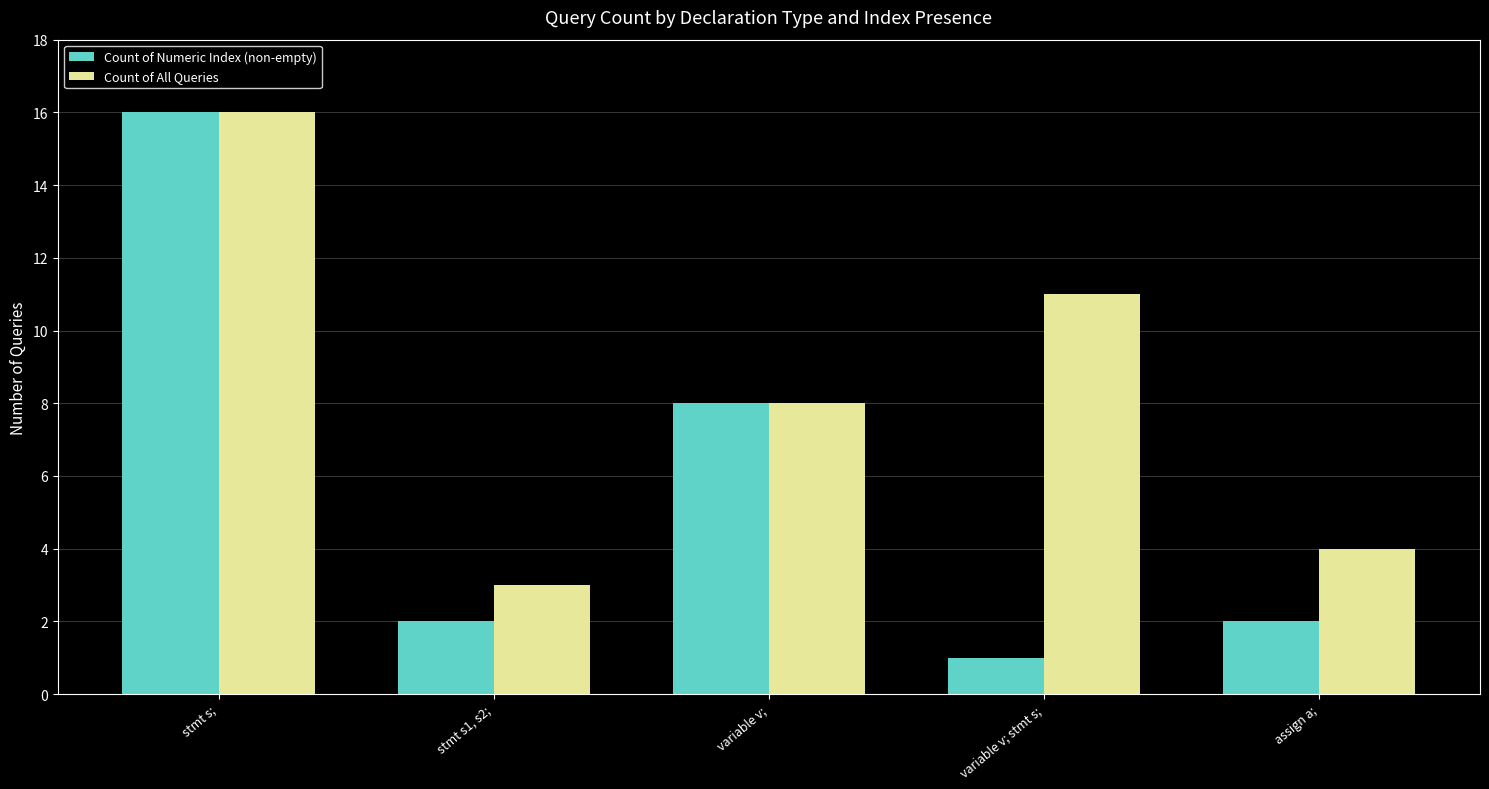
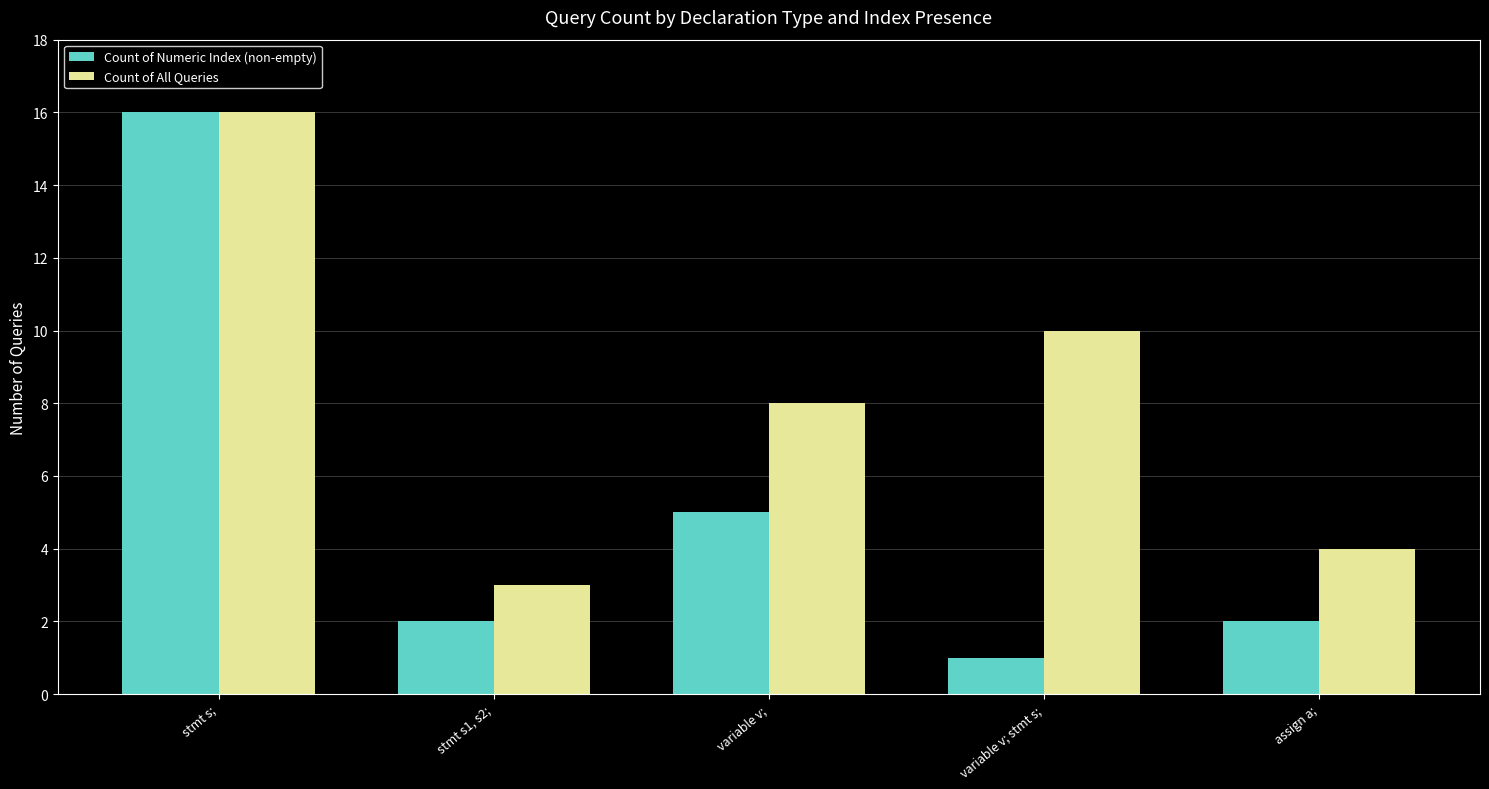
  {
    "Count of Numeric Index (non-empty)": {
      "stmt s;": 16,
      "stmt s1, s2;": 2,
-     "variable v;": 8,
+     "variable v;": 5,
      "variable v; stmt s;": 1,
      "assign a;": 2
    },
    "Count of All Queries": {
      "stmt s;": 16,
      "stmt s1, s2;": 3,
      "variable v;": 8,
-     "variable v; stmt s;": 11,
+     "variable v; stmt s;": 10,
      "assign a;": 4
    }
  }
